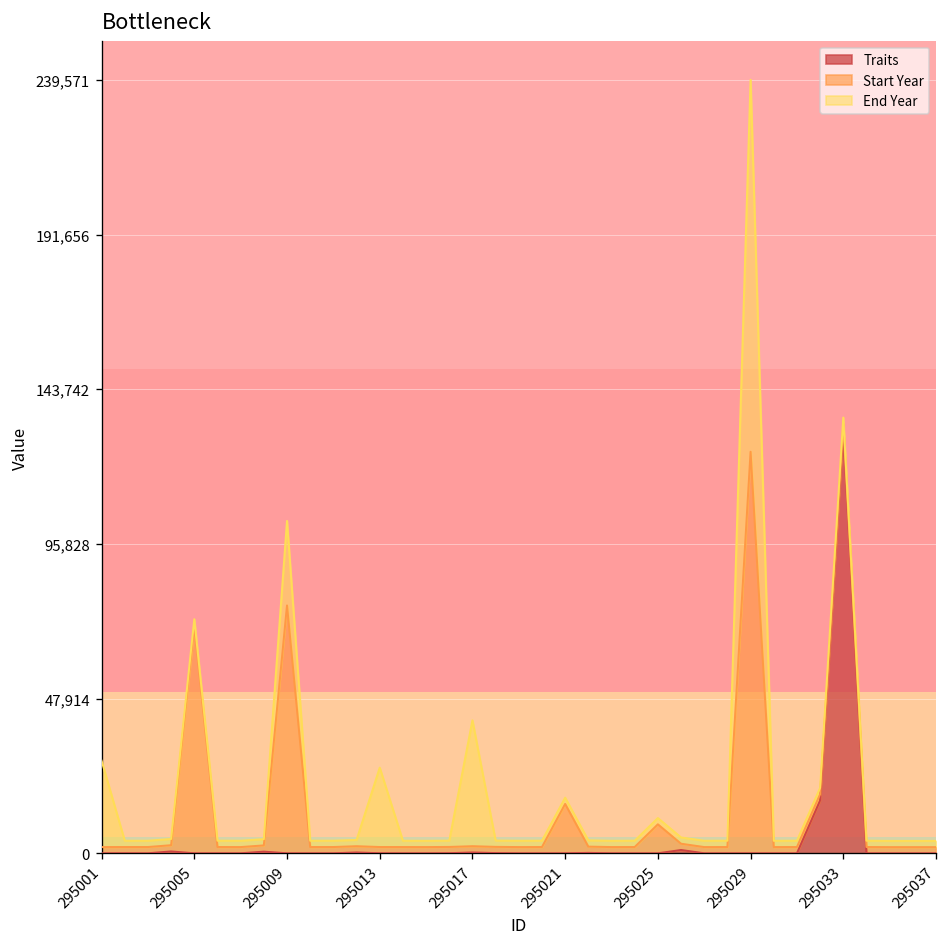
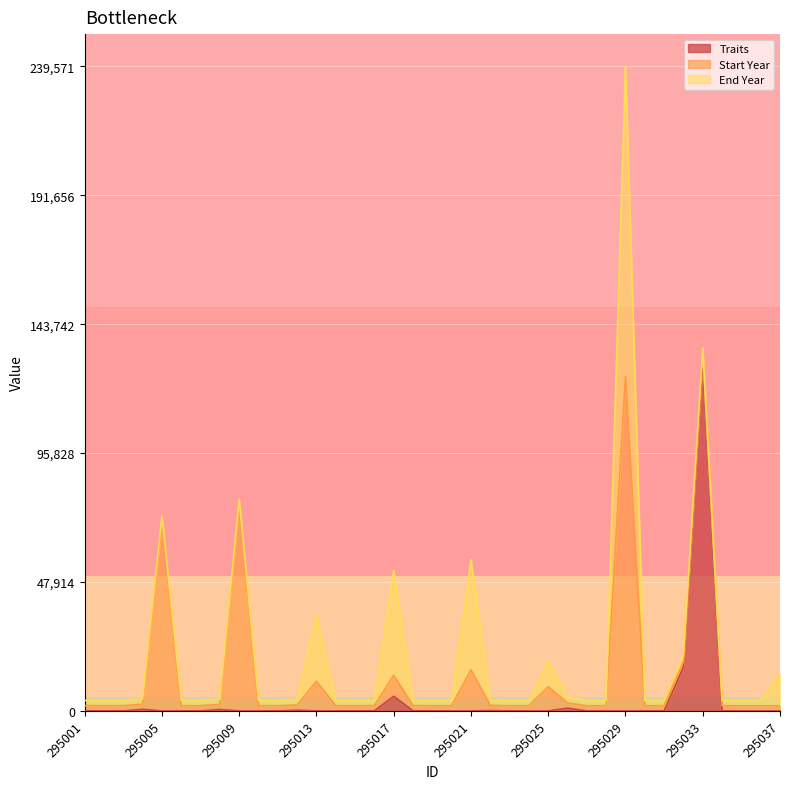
  {
    "Traits": {
      "295001": "0",
      "295005": "0",
      "295009": "0",
      "295013": "0",
-     "295017": "0",
+     "295017": "5,000",
      "295021": "0",
      "295025": "0",
      "295029": "0",
      "295033": "131,000",
      "295037": "0"
    },
    "Start Year": {
      "295001": "2,000",
      "295005": "71,000",
      "295009": "77,000",
-     "295013": "2,000",
-     "295017": "2,000",
+     "295013": "11,000",
+     "295017": "8,000",
      "295021": "15,000",
      "295025": "9,000",
      "295029": "124,000",
      "295033": "2,000",
      "295037": "2,000"
    },
    "End Year": {
-     "295001": "27,000",
+     "295001": "2,000",
      "295005": "2,000",
-     "295009": "26,000",
+     "295009": "2,000",
      "295013": "25,000",
      "295017": "39,000",
-     "295021": "2,000",
-     "295025": "2,000",
+     "295021": "41,000",
+     "295025": "10,000",
      "295029": "115,000",
      "295033": "2,000",
-     "295037": "2,000"
+     "295037": "12,000"
    }
  }
